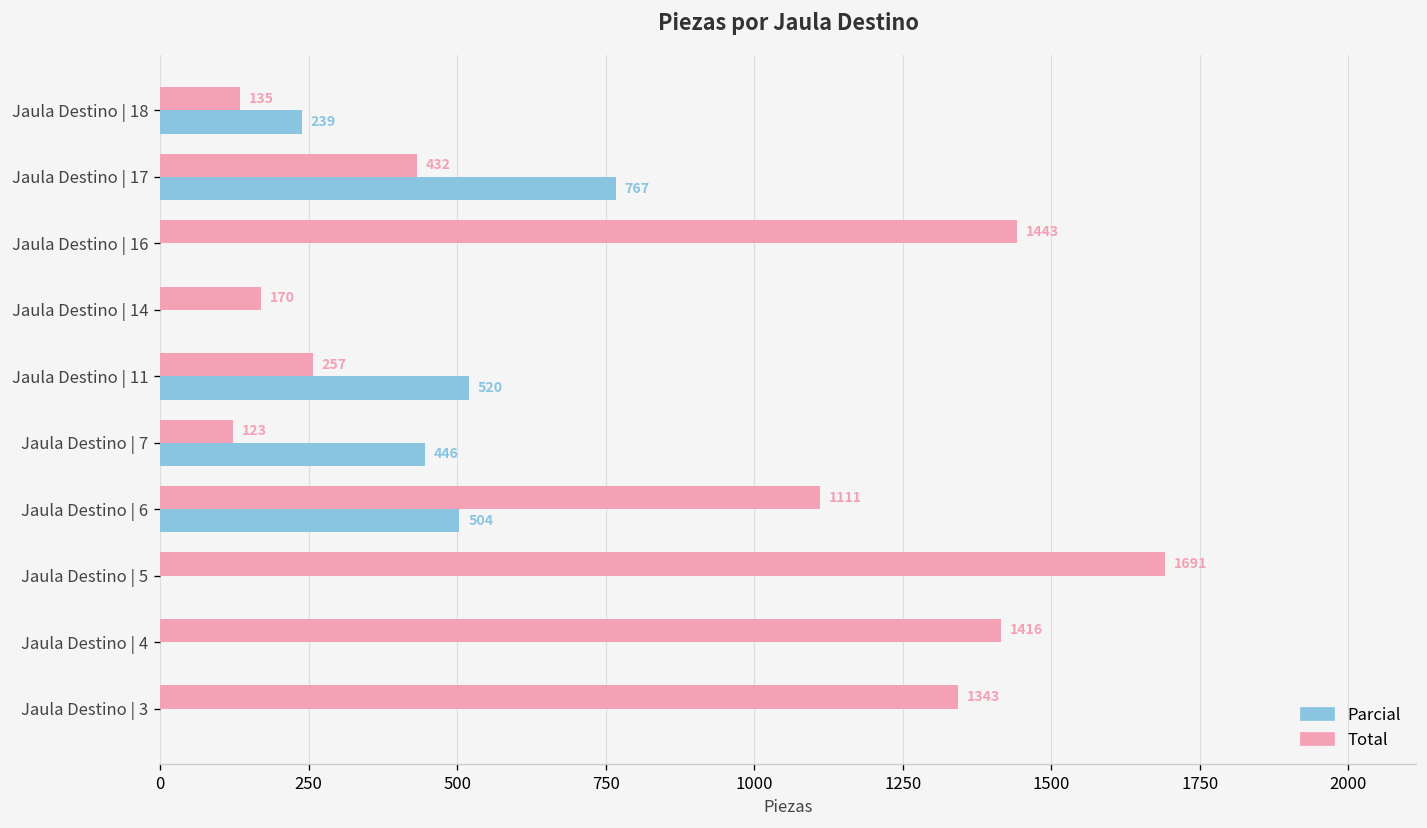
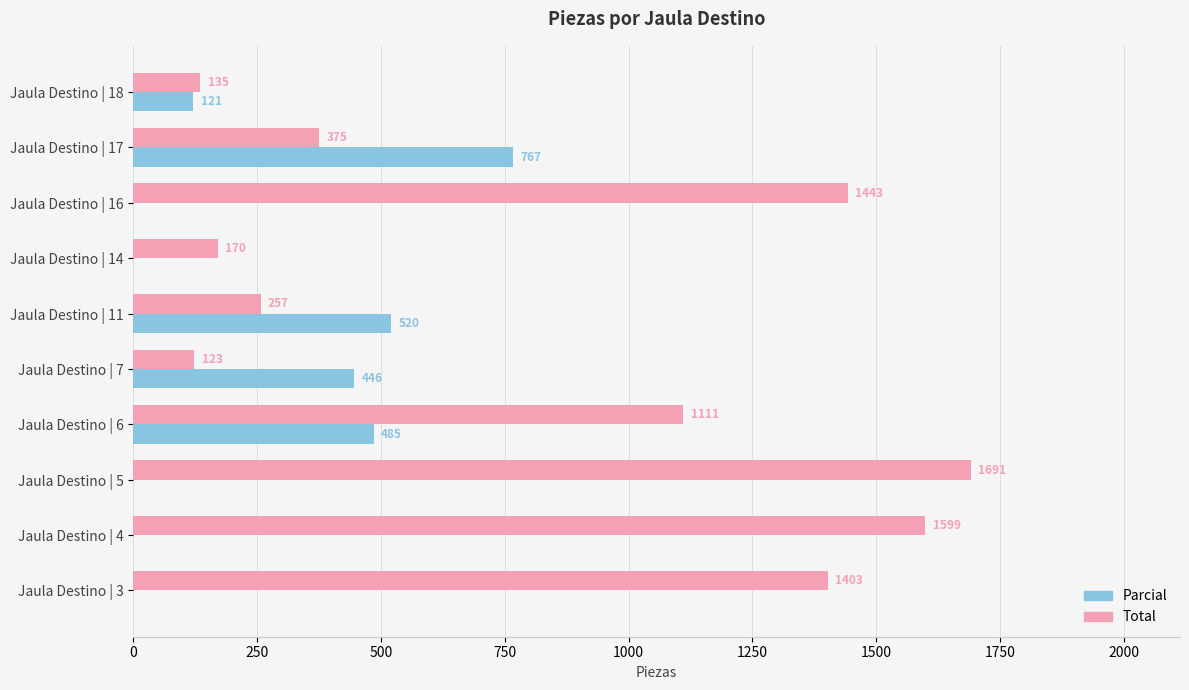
  {
    "Total": {
      "Jaula Destino | 18": 135,
-     "Jaula Destino | 17": 432,
+     "Jaula Destino | 17": 375,
      "Jaula Destino | 16": 1443,
      "Jaula Destino | 14": 170,
      "Jaula Destino | 11": 257,
      "Jaula Destino | 7": 123,
      "Jaula Destino | 6": 1111,
      "Jaula Destino | 5": 1691,
-     "Jaula Destino | 4": 1416,
-     "Jaula Destino | 3": 1343
+     "Jaula Destino | 4": 1599,
+     "Jaula Destino | 3": 1403
    },
    "Parcial": {
-     "Jaula Destino | 18": 239,
+     "Jaula Destino | 18": 121,
      "Jaula Destino | 17": 767,
      "Jaula Destino | 11": 520,
      "Jaula Destino | 7": 446,
-     "Jaula Destino | 6": 504
+     "Jaula Destino | 6": 485
    }
  }
